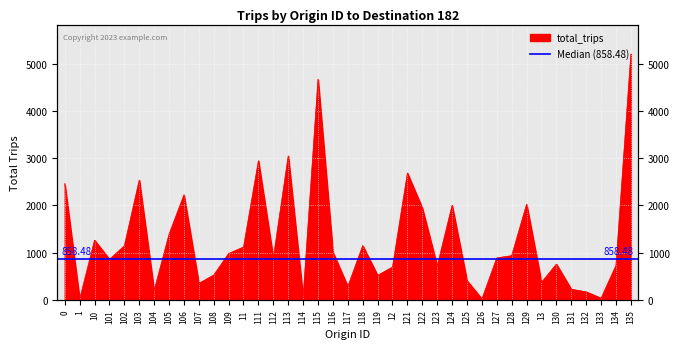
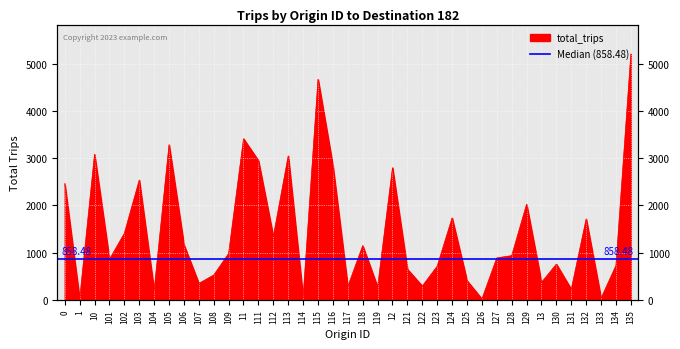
  {
    "0": 2500,
    "1": 0,
-   "10": 1300,
-   "102": 1100,
+   "10": 3100,
+   "102": 1400,
    "103": 2500,
    "104": 200,
-   "105": 1400,
-   "106": 2200,
+   "105": 3300,
+   "106": 1200,
    "107": 300,
    "108": 500,
    "109": 1000,
-   "11": 1100,
+   "11": 3400,
    "111": 3000,
-   "112": 900,
+   "112": 1300,
    "113": 3100,
    "114": 100,
    "115": 4700,
-   "116": 1000,
+   "116": 2800,
    "117": 300,
    "118": 1100,
-   "119": 500,
-   "12": 700,
-   "121": 2700,
-   "122": 1900,
+   "119": 300,
+   "12": 2800,
+   "121": 600,
+   "122": 300,
    "123": 700,
-   "124": 2000,
+   "124": 1700,
    "125": 400,
    "126": 0,
    "127": 900,
    "128": 900,
    "129": 2000,
    "13": 400,
    "130": 800,
    "131": 200,
-   "132": 200,
+   "132": 1700,
    "133": 0,
    "135": 5200
  }
